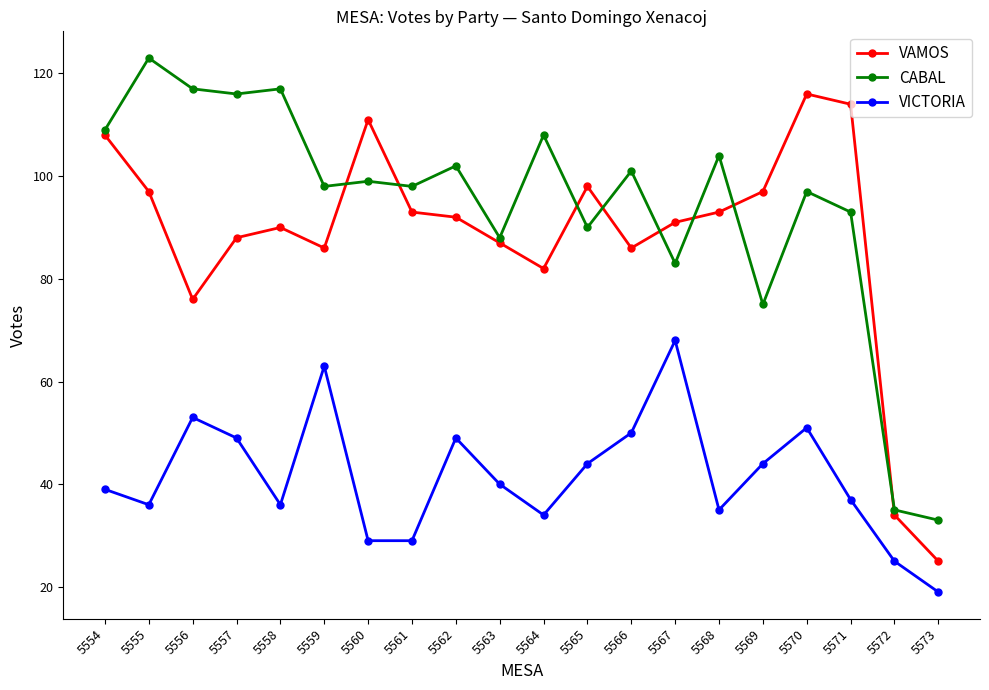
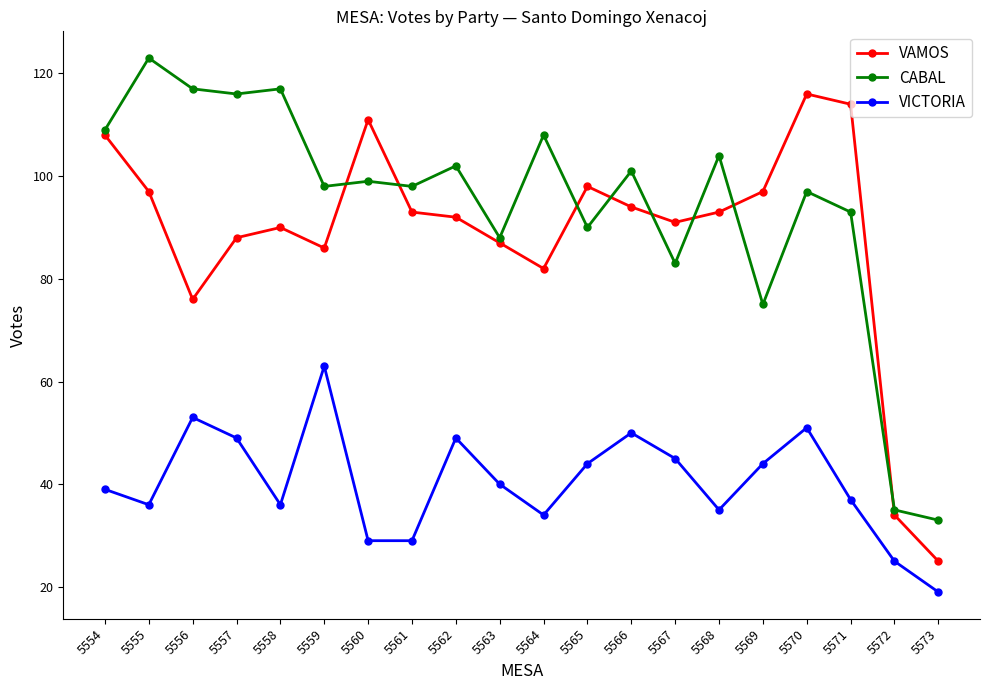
  {
    "VAMOS": {
      "5554": 108,
      "5555": 97,
      "5556": 76,
      "5557": 88,
      "5558": 90,
      "5559": 86,
      "5560": 111,
      "5561": 93,
      "5562": 92,
      "5563": 87,
      "5564": 82,
      "5565": 98,
-     "5566": 86,
+     "5566": 94,
      "5567": 91,
      "5568": 93,
      "5569": 97,
      "5570": 116,
      "5572": 34,
      "5573": 25
    },
    "CABAL": {
      "5554": 109,
      "5555": 123,
      "5556": 117,
      "5557": 116,
      "5558": 117,
      "5559": 98,
      "5560": 99,
      "5561": 98,
      "5562": 102,
      "5563": 88,
      "5564": 108,
      "5565": 90,
      "5566": 101,
      "5567": 83,
      "5568": 104,
      "5569": 75,
      "5570": 97,
      "5571": 93,
      "5572": 35,
      "5573": 33
    },
    "VICTORIA": {
      "5554": 39,
      "5555": 36,
      "5556": 53,
      "5557": 49,
      "5558": 36,
      "5559": 63,
      "5560": 29,
      "5561": 29,
      "5562": 49,
      "5563": 40,
      "5564": 34,
      "5565": 44,
      "5566": 50,
-     "5567": 68,
+     "5567": 45,
      "5568": 35,
      "5569": 44,
      "5570": 51,
      "5571": 37,
      "5572": 25,
      "5573": 19
    }
  }
